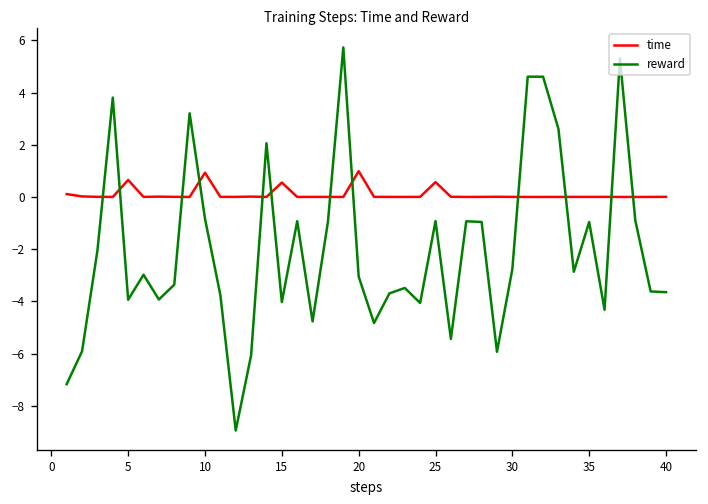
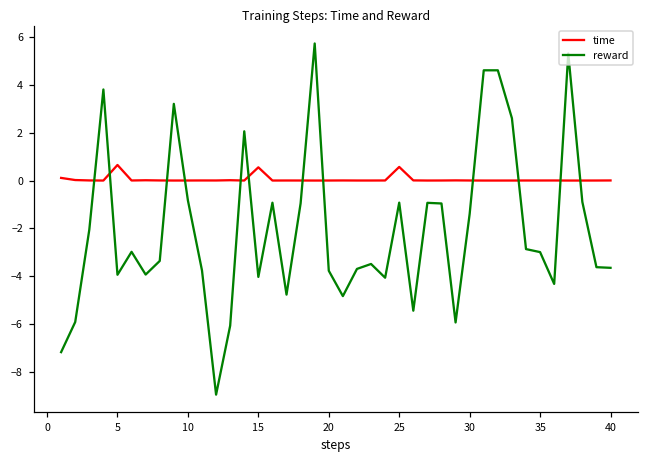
  {
    "time": {
      "5": 0.7,
-     "10": 0.9,
+     "10": 0.0,
      "15": 0.6,
-     "20": 1.0,
+     "20": 0.0,
      "25": 0.6,
      "30": 0.0,
      "35": 0.0,
      "40": 0.0
    },
    "reward": {
      "5": -3.9,
      "10": -0.8,
      "15": -4.0,
-     "20": -3.1,
+     "20": -3.8,
      "25": -0.9,
-     "30": -2.8,
-     "35": -1.0,
+     "30": -1.4,
+     "35": -3.0,
      "40": -3.6
    }
  }
